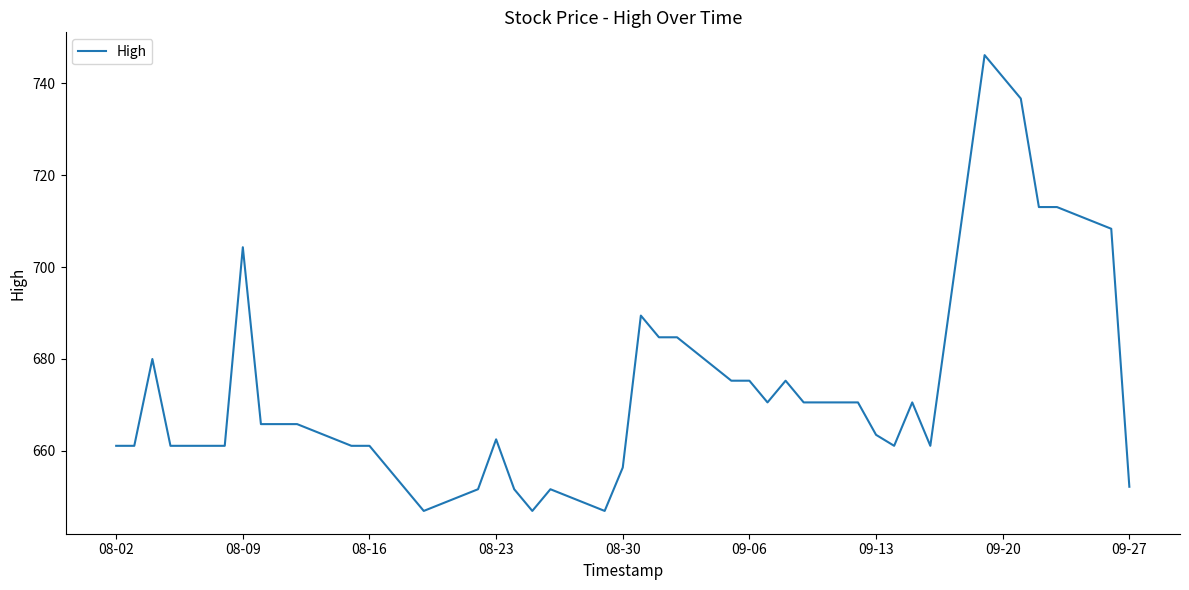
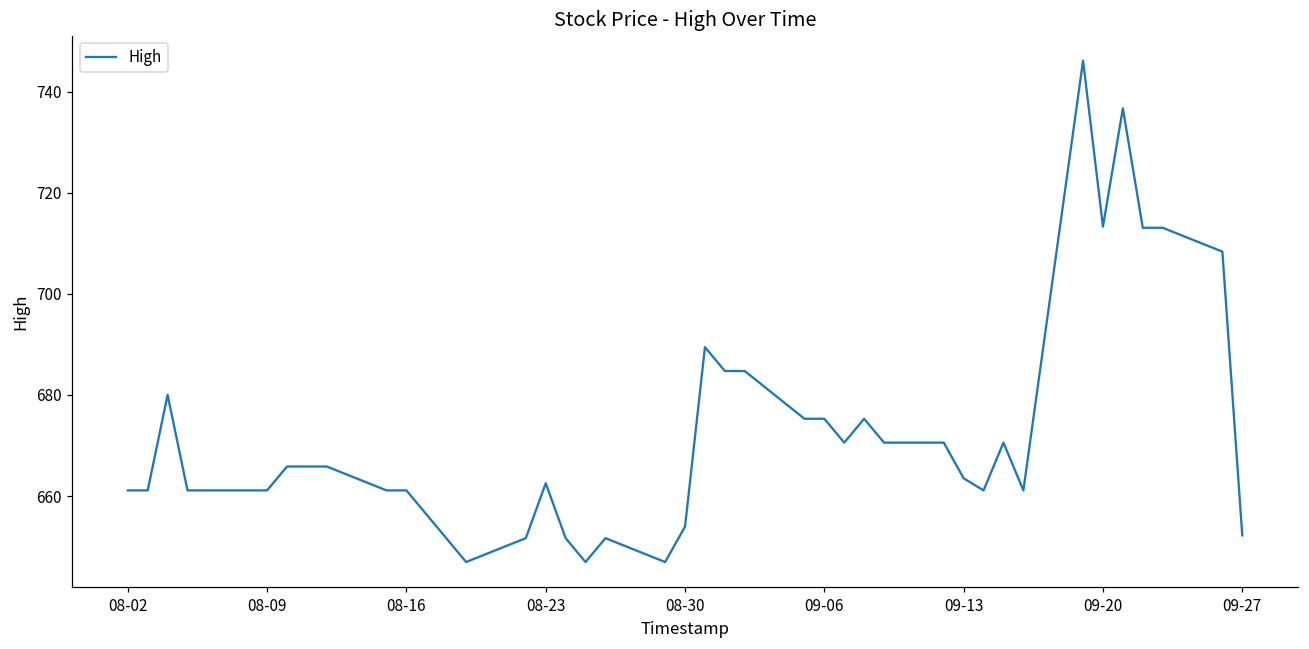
  {
    "08-02": 661,
-   "08-09": 704,
+   "08-09": 661,
    "08-16": 661,
    "08-23": 663,
-   "08-30": 656,
+   "08-30": 654,
    "09-06": 675,
    "09-13": 664,
-   "09-20": 741,
+   "09-20": 713,
    "09-27": 652
  }
